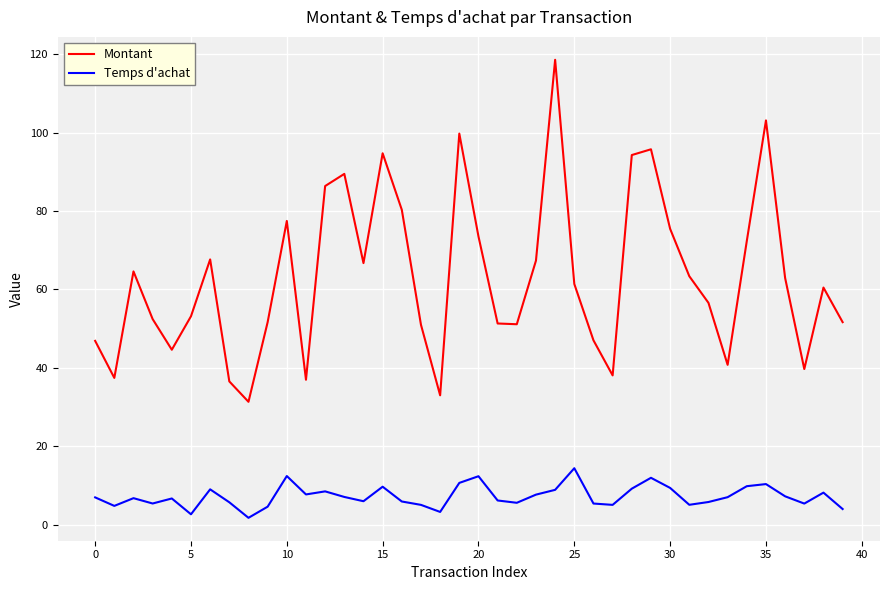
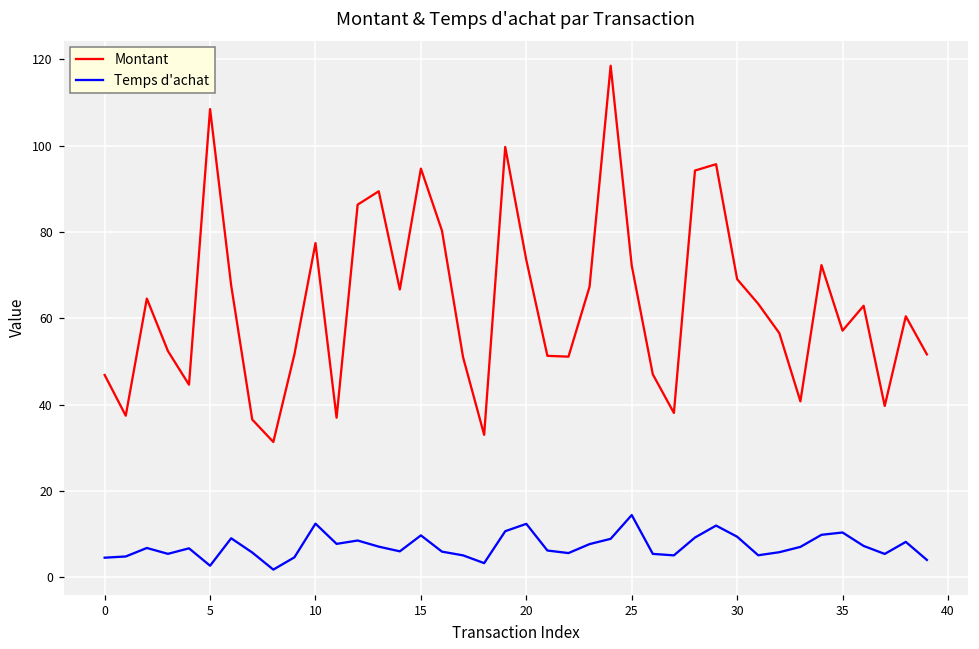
  {
    "Montant": {
      "0": 47,
-     "5": 53,
+     "5": 109,
      "10": 77,
      "15": 95,
      "20": 74,
-     "25": 61,
-     "30": 75,
-     "35": 103
+     "25": 72,
+     "30": 69,
+     "35": 57
    },
    "Temps d'achat": {
-     "0": 7,
+     "0": 5,
      "5": 3,
      "10": 12,
      "15": 10,
      "20": 12,
      "25": 14,
      "30": 9,
      "35": 10
    }
  }
